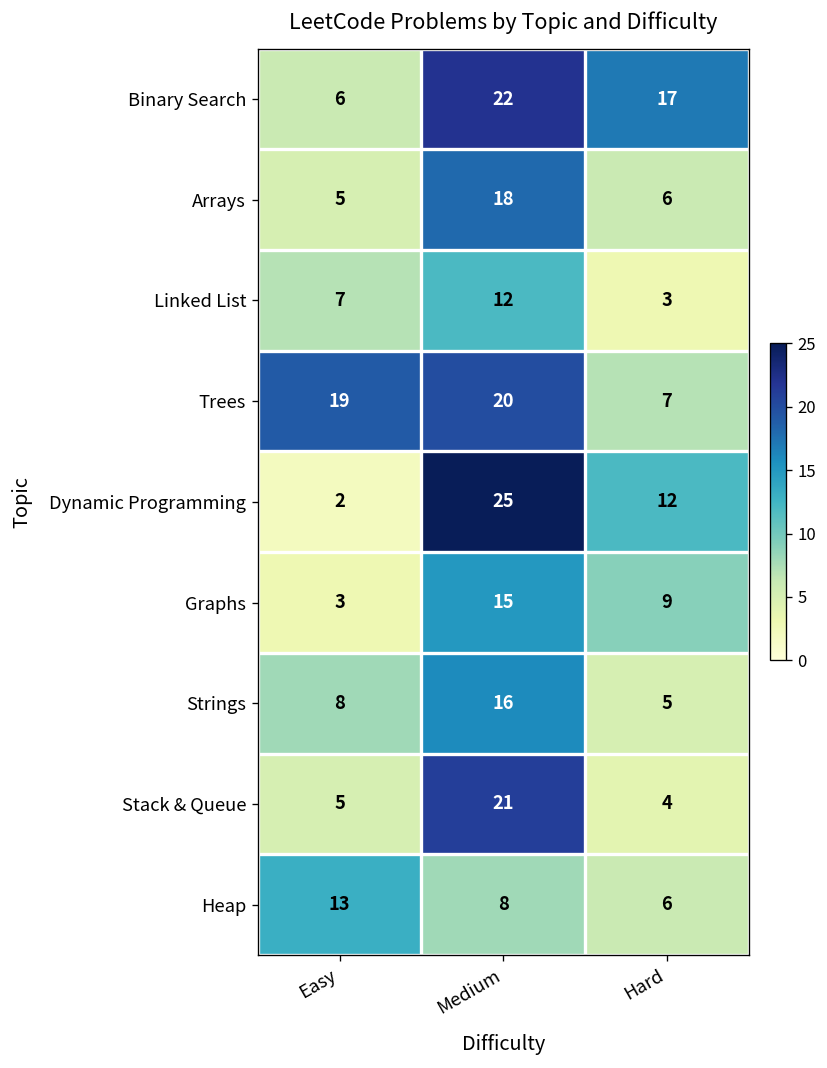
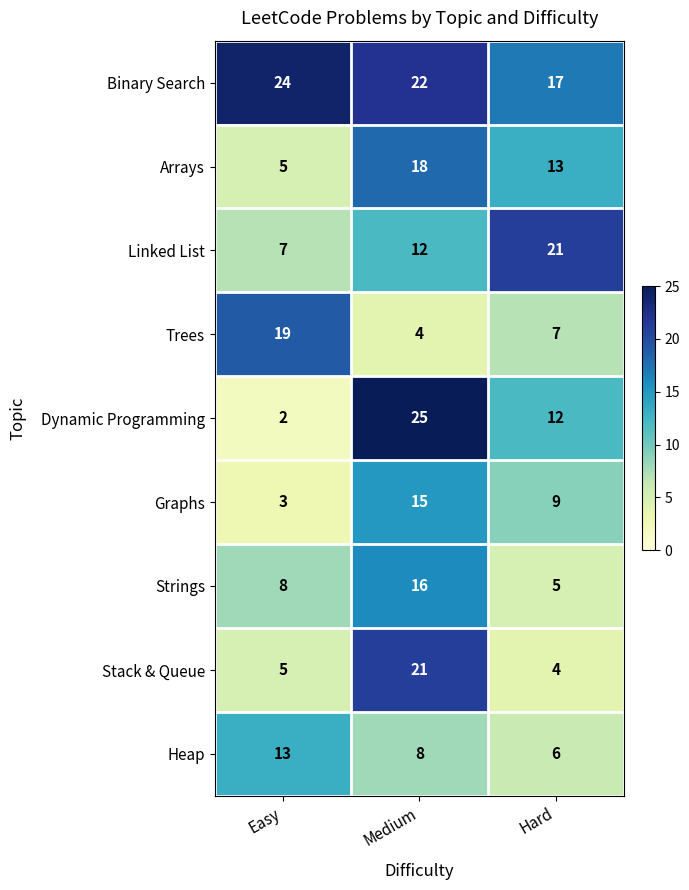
  {
    "Binary Search": {
-     "Easy": 6,
+     "Easy": 24,
      "Medium": 22,
      "Hard": 17
    },
    "Arrays": {
      "Easy": 5,
      "Medium": 18,
-     "Hard": 6
+     "Hard": 13
    },
    "Linked List": {
      "Easy": 7,
      "Medium": 12,
-     "Hard": 3
+     "Hard": 21
    },
    "Trees": {
      "Easy": 19,
-     "Medium": 20,
+     "Medium": 4,
      "Hard": 7
    },
    "Dynamic Programming": {
      "Easy": 2,
      "Medium": 25,
      "Hard": 12
    },
    "Graphs": {
      "Easy": 3,
      "Medium": 15,
      "Hard": 9
    },
    "Strings": {
      "Easy": 8,
      "Medium": 16,
      "Hard": 5
    },
    "Stack & Queue": {
      "Easy": 5,
      "Medium": 21,
      "Hard": 4
    },
    "Heap": {
      "Easy": 13,
      "Medium": 8,
      "Hard": 6
    }
  }
